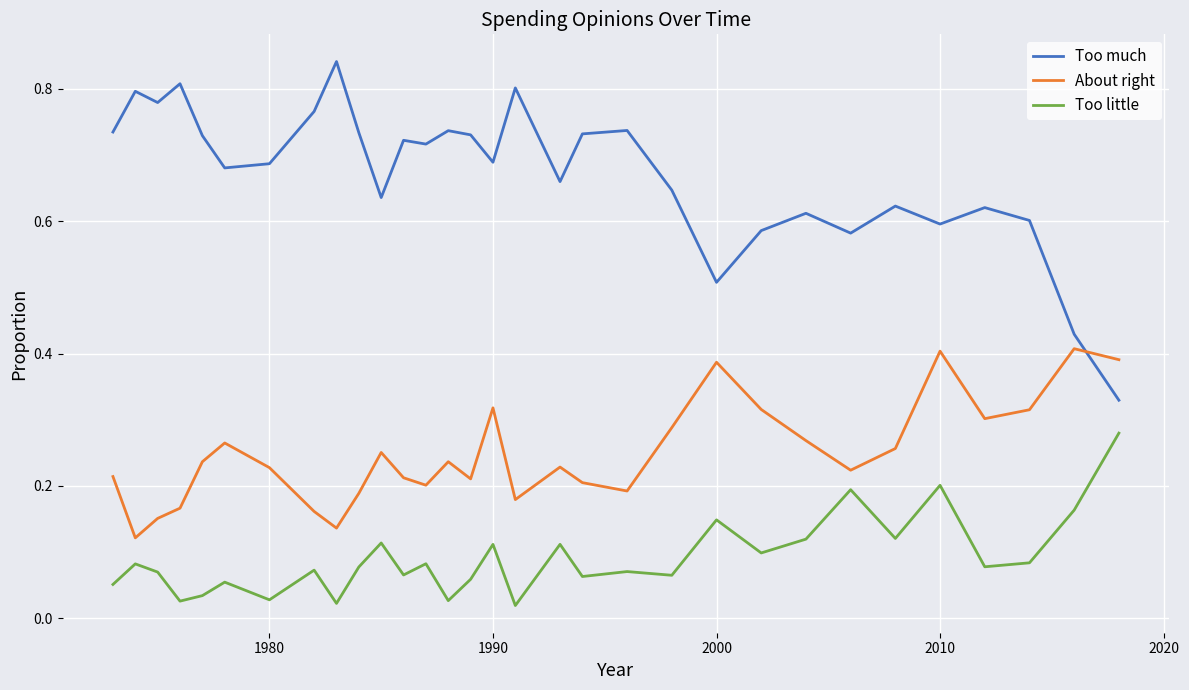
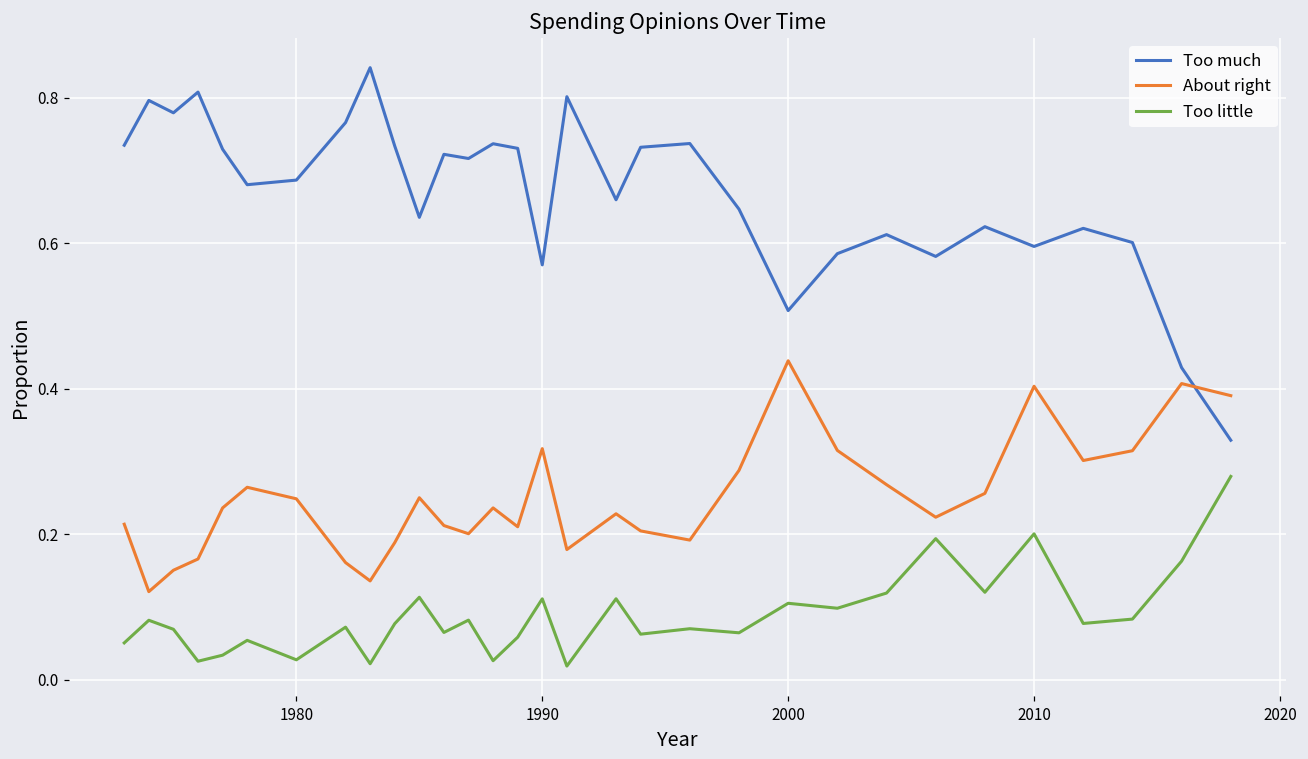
  {
    "Too much": {
      "1980": 0.69,
-     "1990": 0.69,
+     "1990": 0.57,
      "2000": 0.51,
      "2010": 0.60
    },
    "About right": {
-     "1980": 0.23,
+     "1980": 0.25,
      "1990": 0.32,
-     "2000": 0.39,
+     "2000": 0.44,
      "2010": 0.40
    },
    "Too little": {
      "1980": 0.03,
      "1990": 0.11,
-     "2000": 0.15,
+     "2000": 0.11,
      "2010": 0.20
    }
  }
